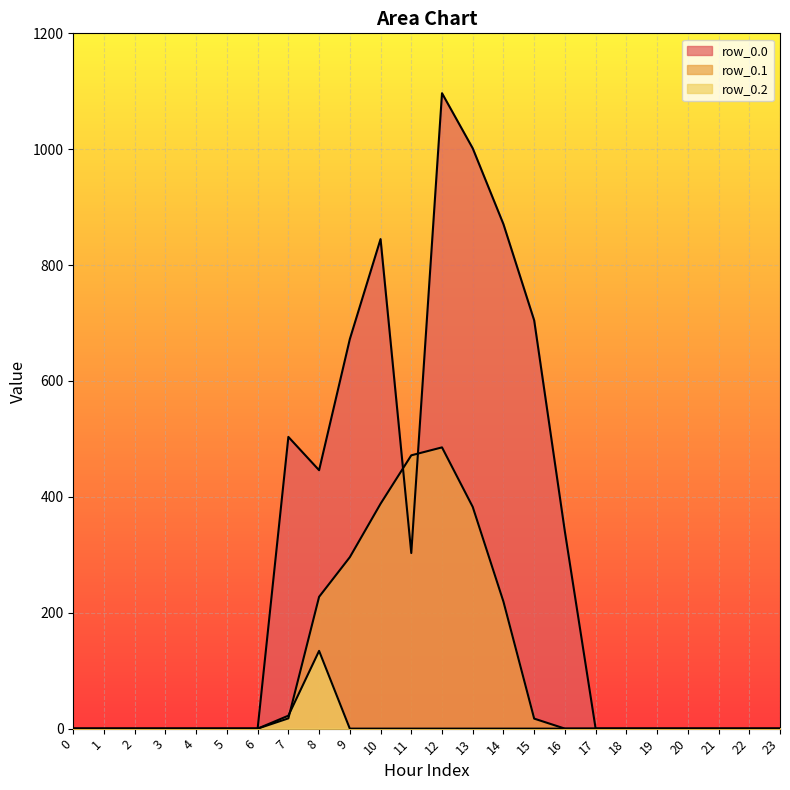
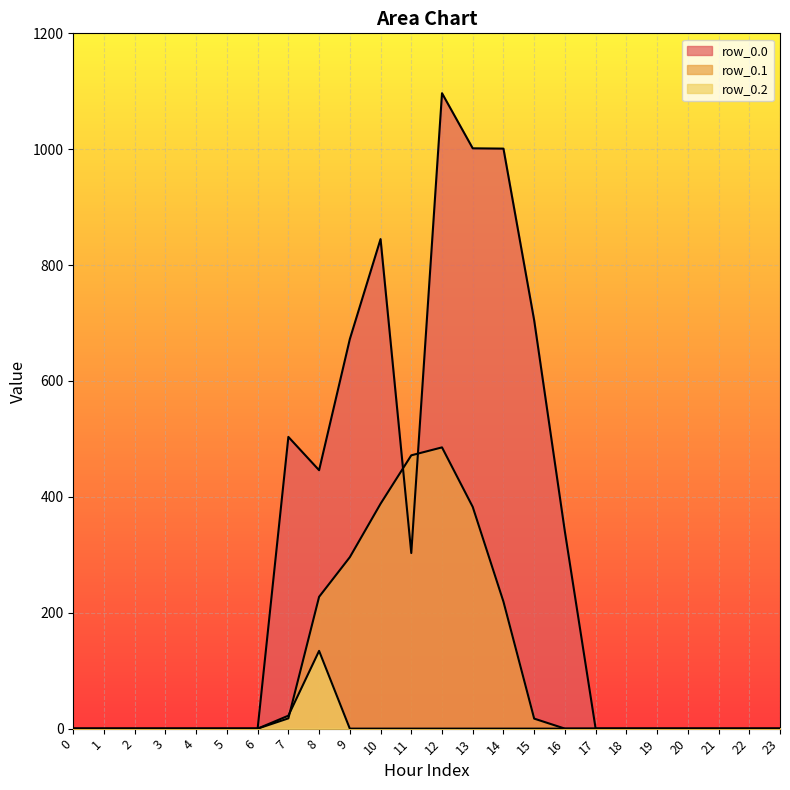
  {
    "row_0.0": {
      "7": 500,
      "8": 450,
      "9": 670,
      "10": 840,
      "11": 300,
      "12": 1100,
      "13": 1000,
-     "14": 870,
+     "14": 1000,
      "15": 700,
      "16": 340
    }
  }
